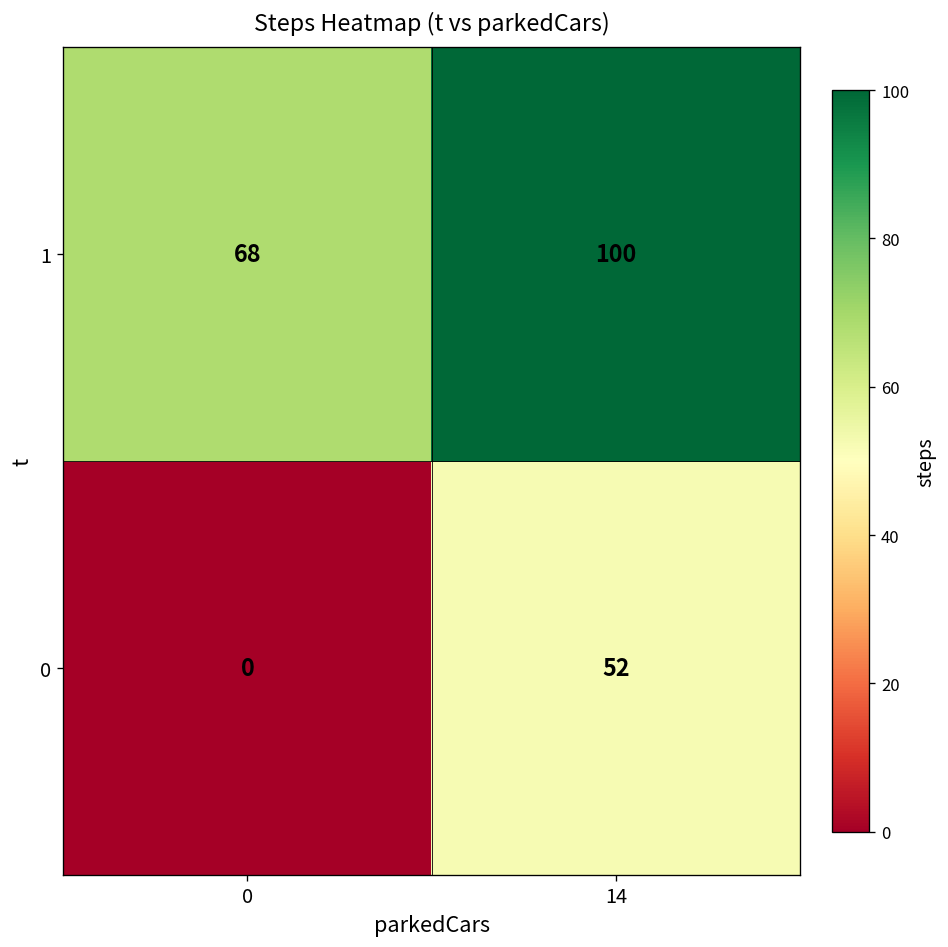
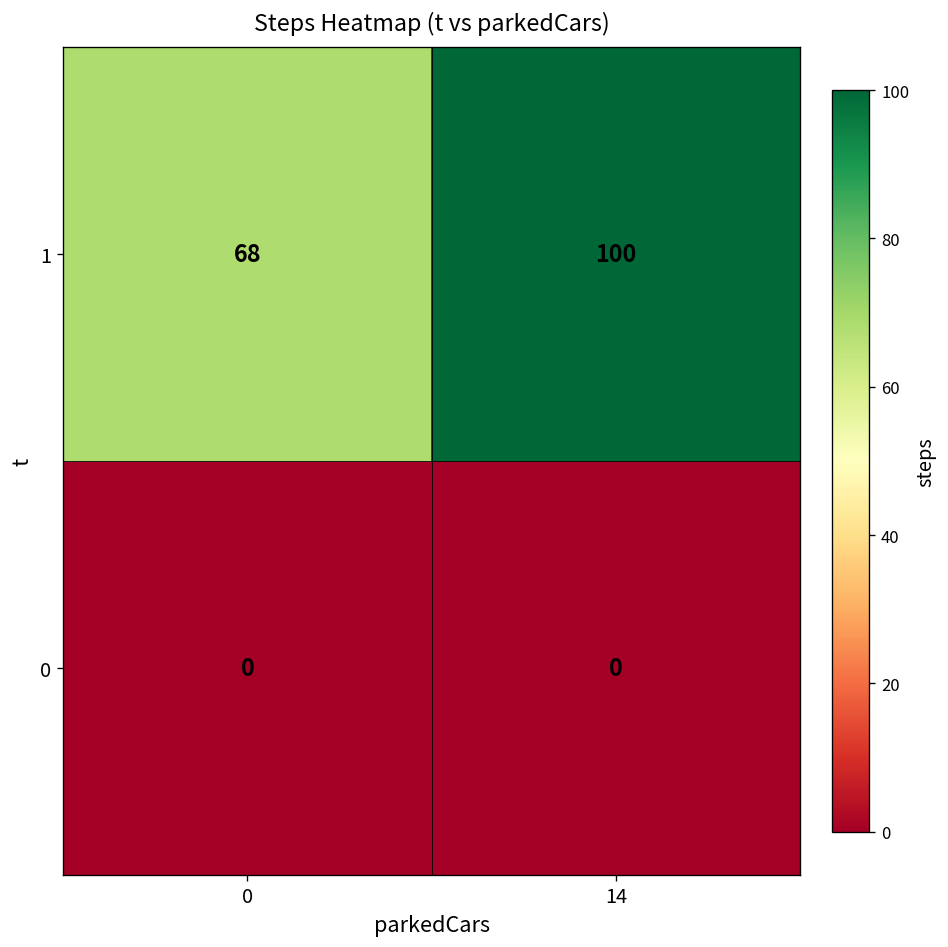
  {
    "1": {
      "0": 68,
      "14": 100
    },
    "0": {
      "0": 0,
-     "14": 52
+     "14": 0
    }
  }
